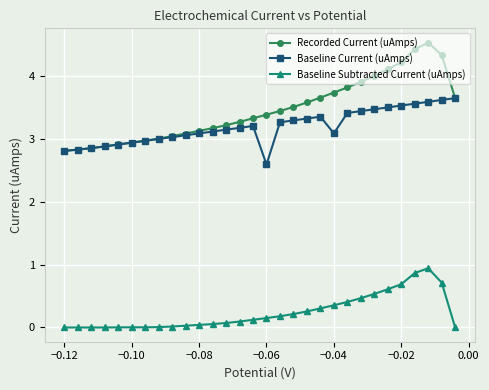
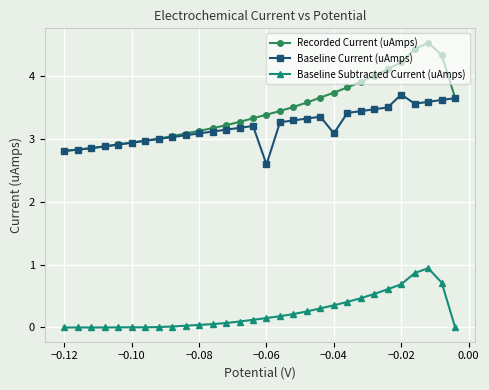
  {
    "Baseline Current (uAmps)": {
      "−0.08": 3.1,
      "−0.06": 2.6,
      "−0.04": 3.1,
-     "−0.02": 3.5
+     "−0.02": 3.7
    }
  }
